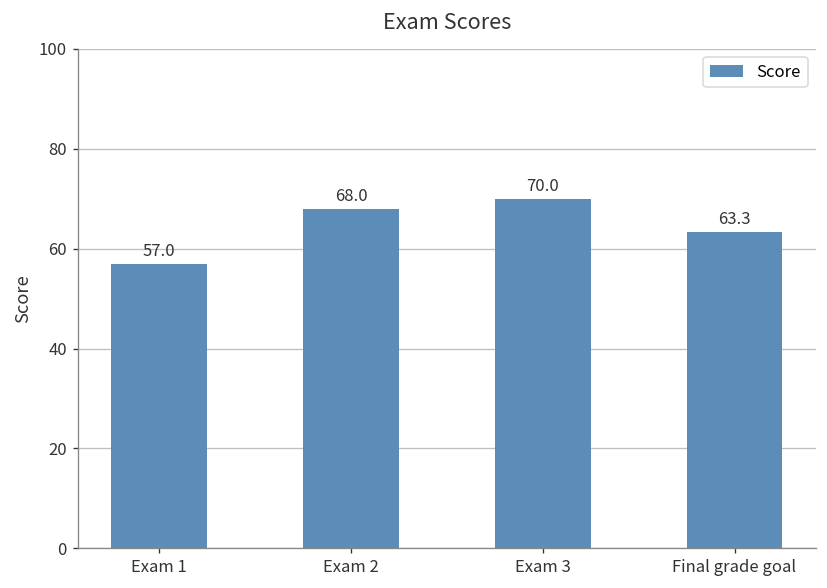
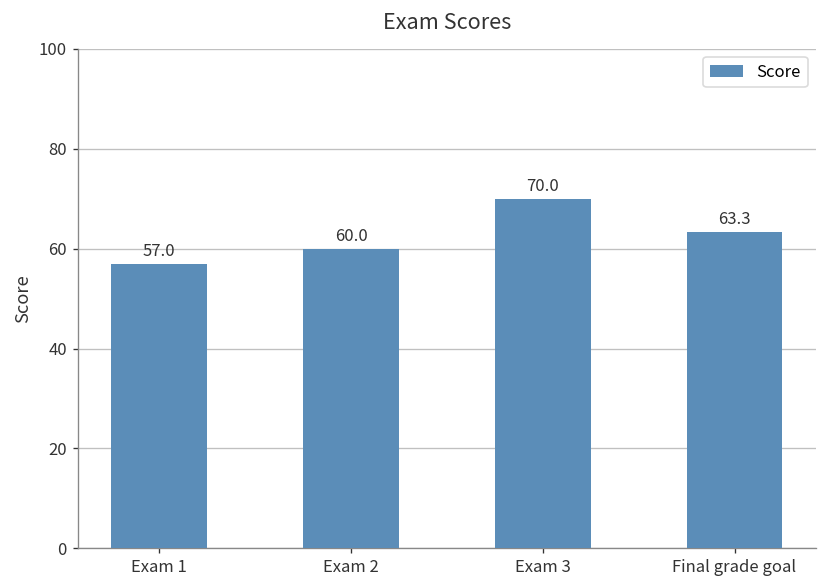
  {
    "Exam 1": 57.0,
-   "Exam 2": 68.0,
+   "Exam 2": 60.0,
    "Exam 3": 70.0,
    "Final grade goal": 63.3
  }
